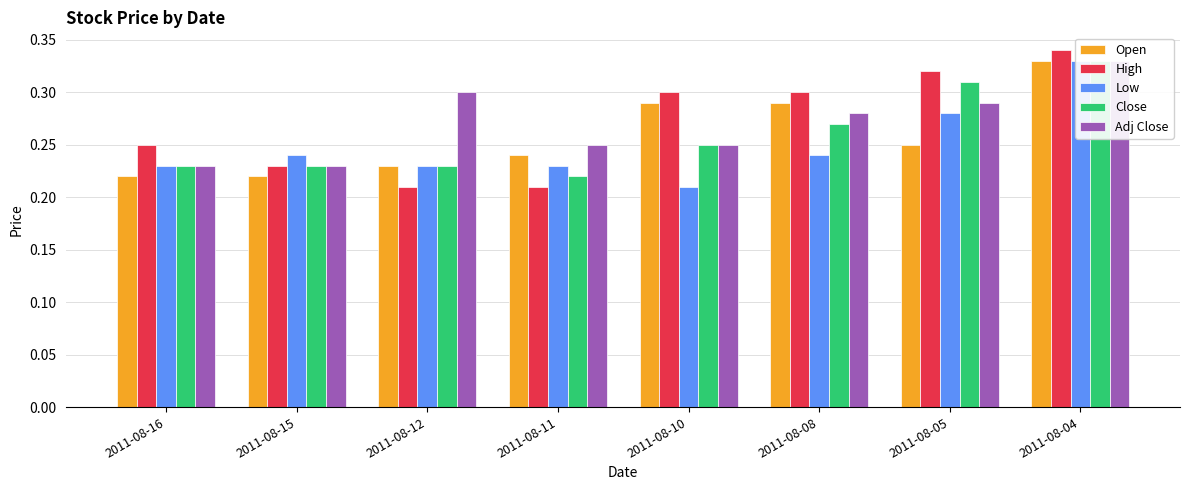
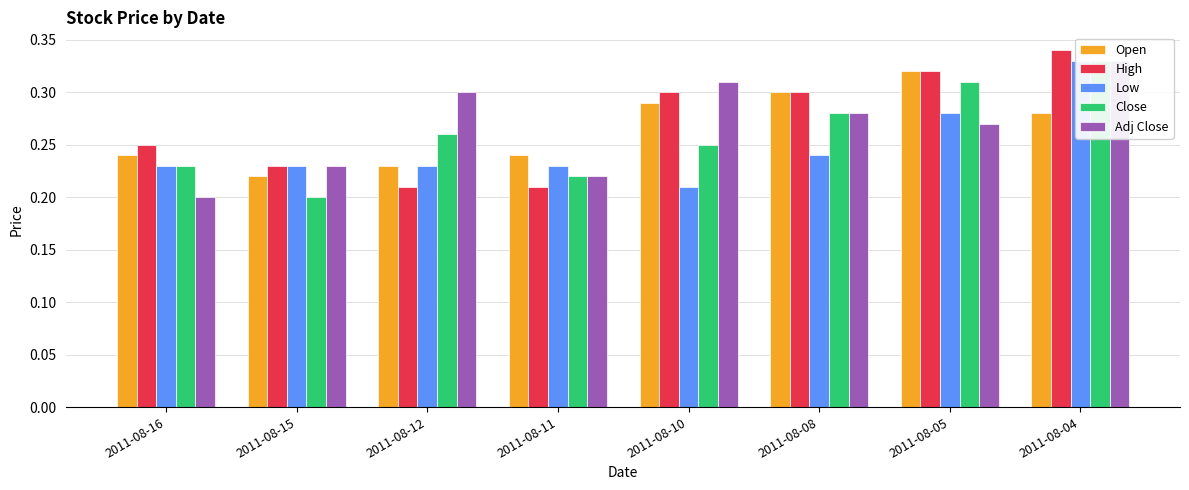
  {
    "Open": {
-     "2011-08-16": 0.22,
+     "2011-08-16": 0.24,
      "2011-08-15": 0.22,
      "2011-08-12": 0.23,
      "2011-08-11": 0.24,
      "2011-08-10": 0.29,
-     "2011-08-08": 0.29,
-     "2011-08-05": 0.25,
-     "2011-08-04": 0.33
+     "2011-08-08": 0.30,
+     "2011-08-05": 0.32,
+     "2011-08-04": 0.28
    },
    "High": {
      "2011-08-16": 0.25,
      "2011-08-15": 0.23,
      "2011-08-12": 0.21,
      "2011-08-11": 0.21,
      "2011-08-10": 0.30,
      "2011-08-08": 0.30,
      "2011-08-05": 0.32,
      "2011-08-04": 0.34
    },
    "Low": {
      "2011-08-16": 0.23,
-     "2011-08-15": 0.24,
+     "2011-08-15": 0.23,
      "2011-08-12": 0.23,
      "2011-08-11": 0.23,
      "2011-08-10": 0.21,
      "2011-08-08": 0.24,
      "2011-08-05": 0.28
    },
    "Close": {
      "2011-08-16": 0.23,
-     "2011-08-15": 0.23,
-     "2011-08-12": 0.23,
+     "2011-08-15": 0.20,
+     "2011-08-12": 0.26,
      "2011-08-11": 0.22,
      "2011-08-10": 0.25,
-     "2011-08-08": 0.27,
+     "2011-08-08": 0.28,
      "2011-08-05": 0.31
    },
    "Adj Close": {
-     "2011-08-16": 0.23,
+     "2011-08-16": 0.20,
      "2011-08-15": 0.23,
      "2011-08-12": 0.30,
-     "2011-08-11": 0.25,
-     "2011-08-10": 0.25,
+     "2011-08-11": 0.22,
+     "2011-08-10": 0.31,
      "2011-08-08": 0.28,
-     "2011-08-05": 0.29
+     "2011-08-05": 0.27
    }
  }
